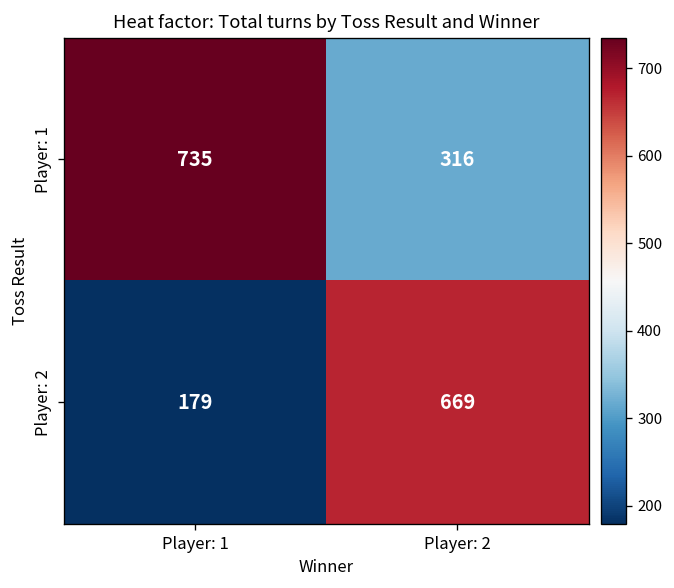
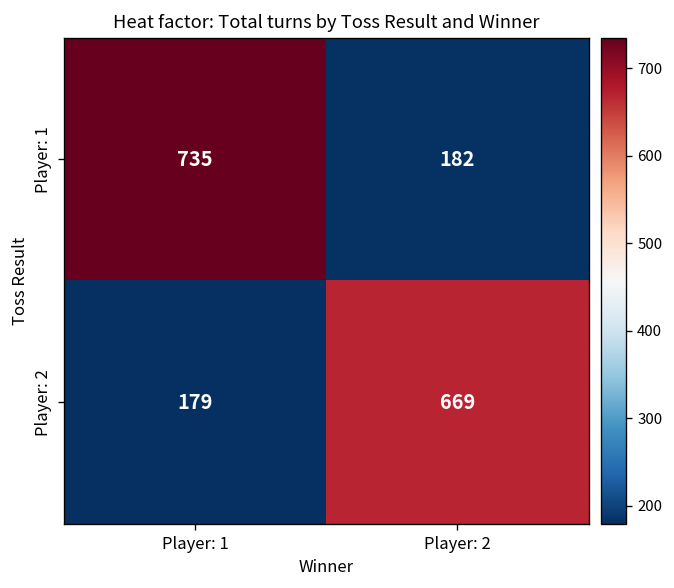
  {
    "Player: 1": {
      "Player: 1": 735,
-     "Player: 2": 316
+     "Player: 2": 182
    },
    "Player: 2": {
      "Player: 1": 179,
      "Player: 2": 669
    }
  }
